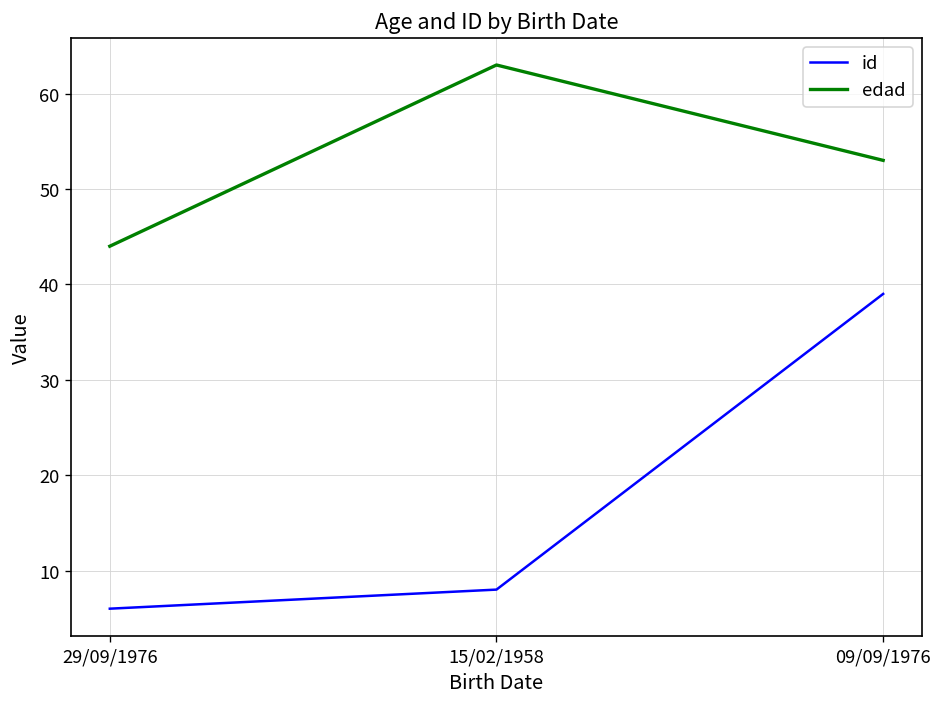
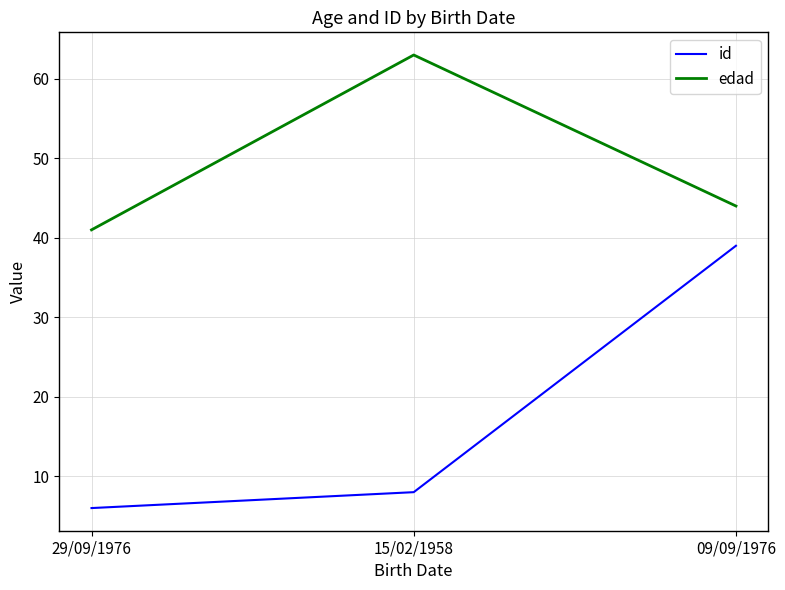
  {
    "id": {
      "29/09/1976": 6,
      "15/02/1958": 8,
      "09/09/1976": 39
    },
    "edad": {
-     "29/09/1976": 44,
+     "29/09/1976": 41,
      "15/02/1958": 63,
-     "09/09/1976": 53
+     "09/09/1976": 44
    }
  }
